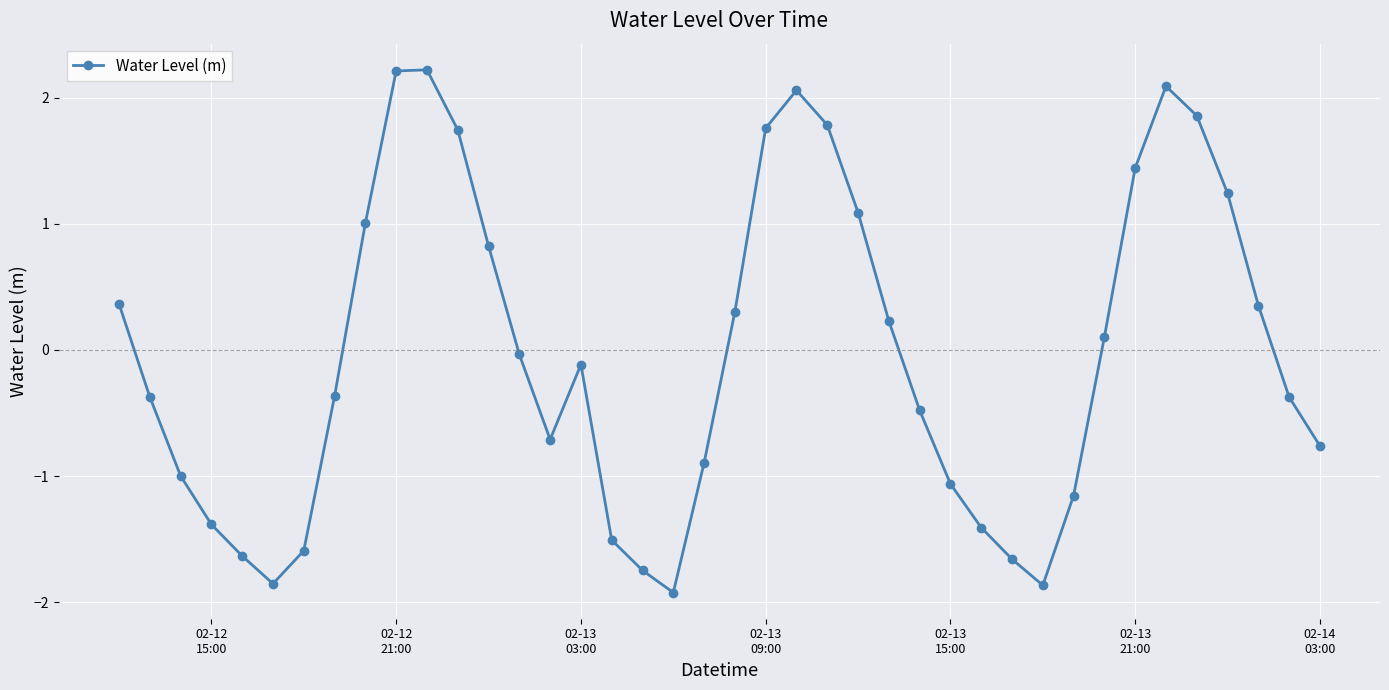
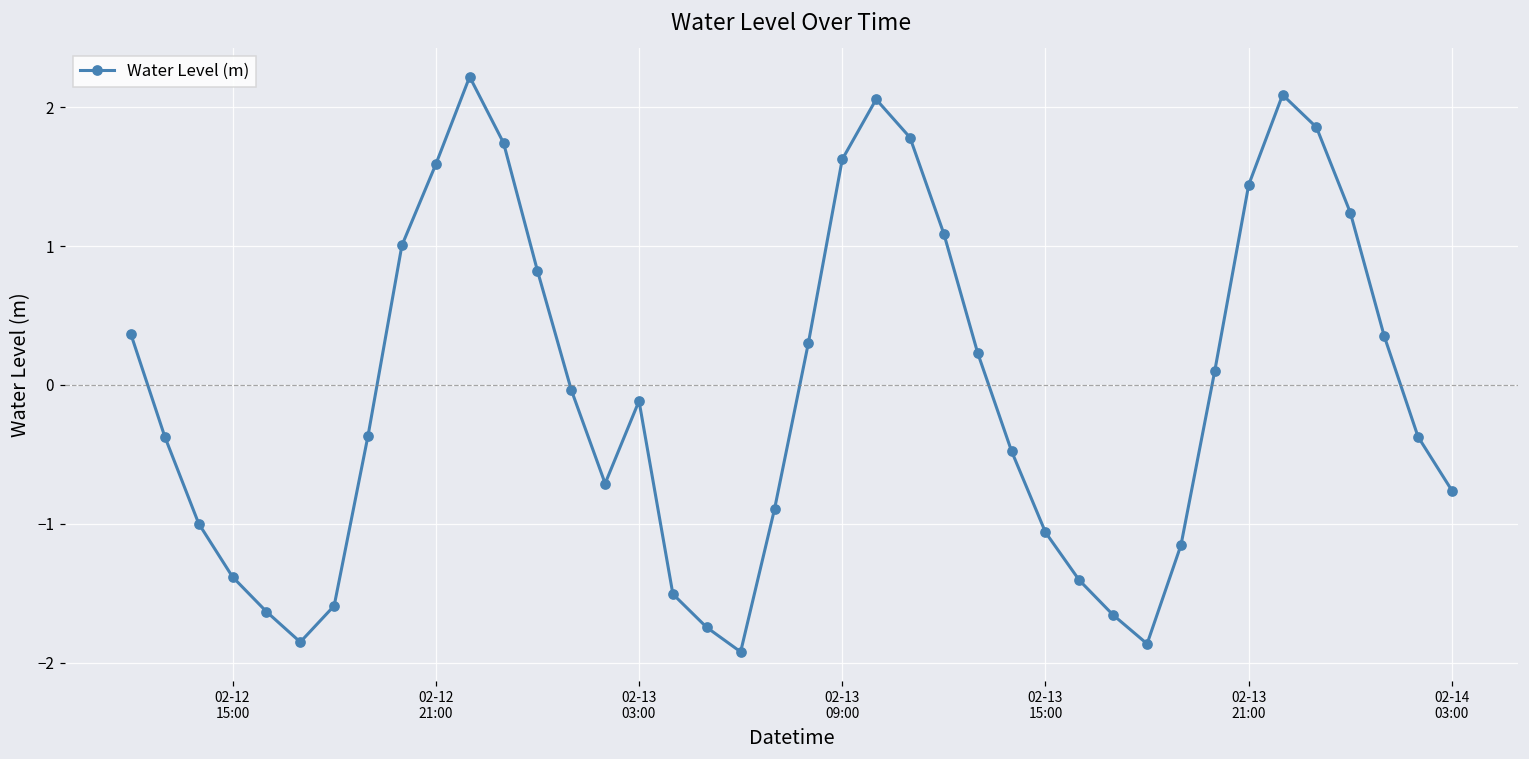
  {
    "02-12 15:00": -1.38,
-   "02-12 21:00": 2.21,
+   "02-12 21:00": 1.59,
    "02-13 03:00": -0.12,
-   "02-13 09:00": 1.76,
+   "02-13 09:00": 1.62,
    "02-13 15:00": -1.06,
    "02-13 21:00": 1.44,
    "02-14 03:00": -0.76
  }
